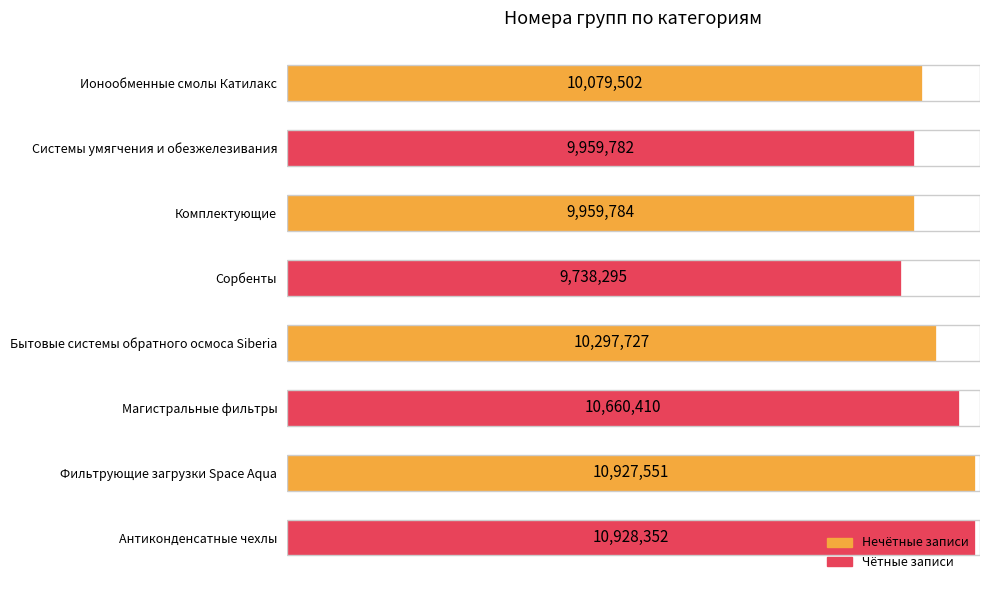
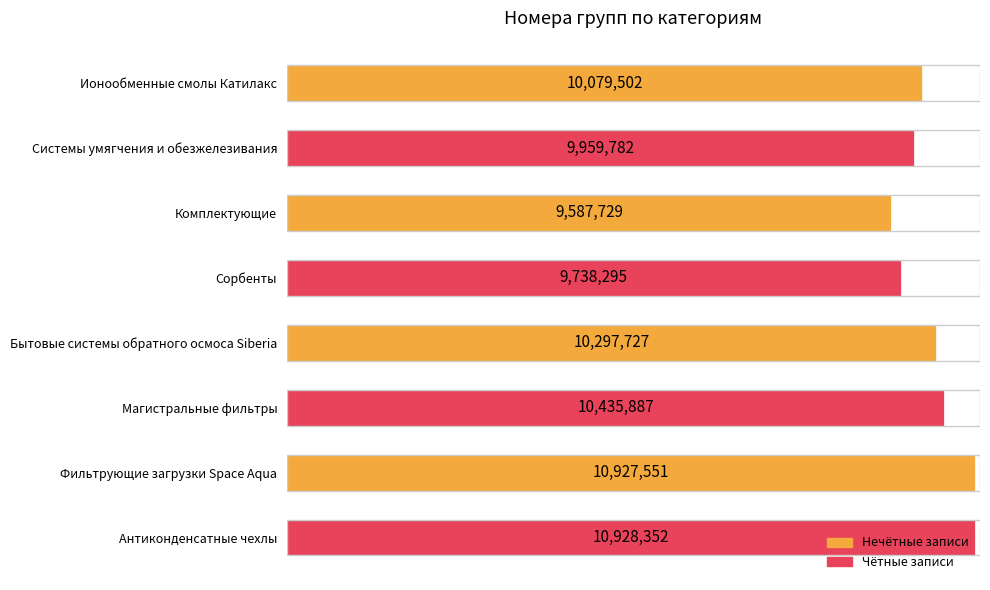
  {
    "Ионообменные смолы Катилакс": "10,079,502",
    "Системы умягчения и обезжелезивания": "9,959,782",
-   "Комплектующие": "9,959,784",
+   "Комплектующие": "9,587,729",
    "Сорбенты": "9,738,295",
    "Бытовые системы обратного осмоса Siberia": "10,297,727",
-   "Магистральные фильтры": "10,660,410",
+   "Магистральные фильтры": "10,435,887",
    "Фильтрующие загрузки Space Aqua": "10,927,551",
    "Антиконденсатные чехлы": "10,928,352"
  }
